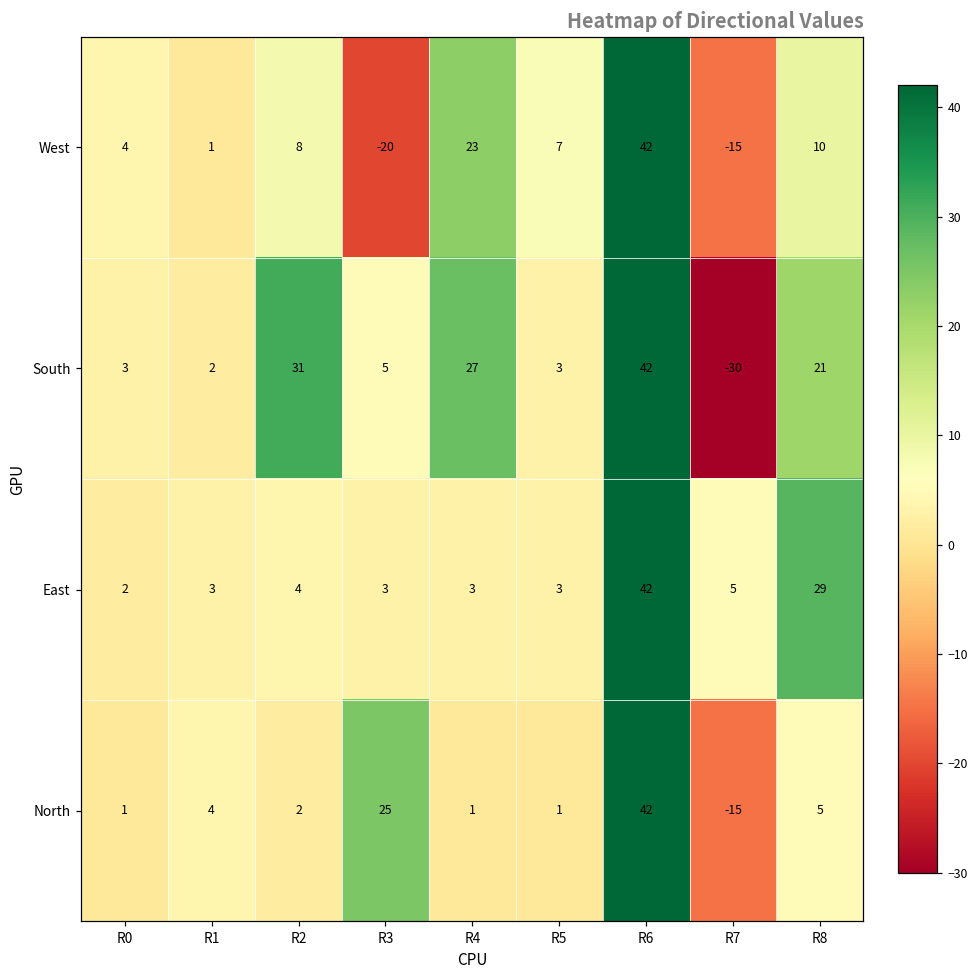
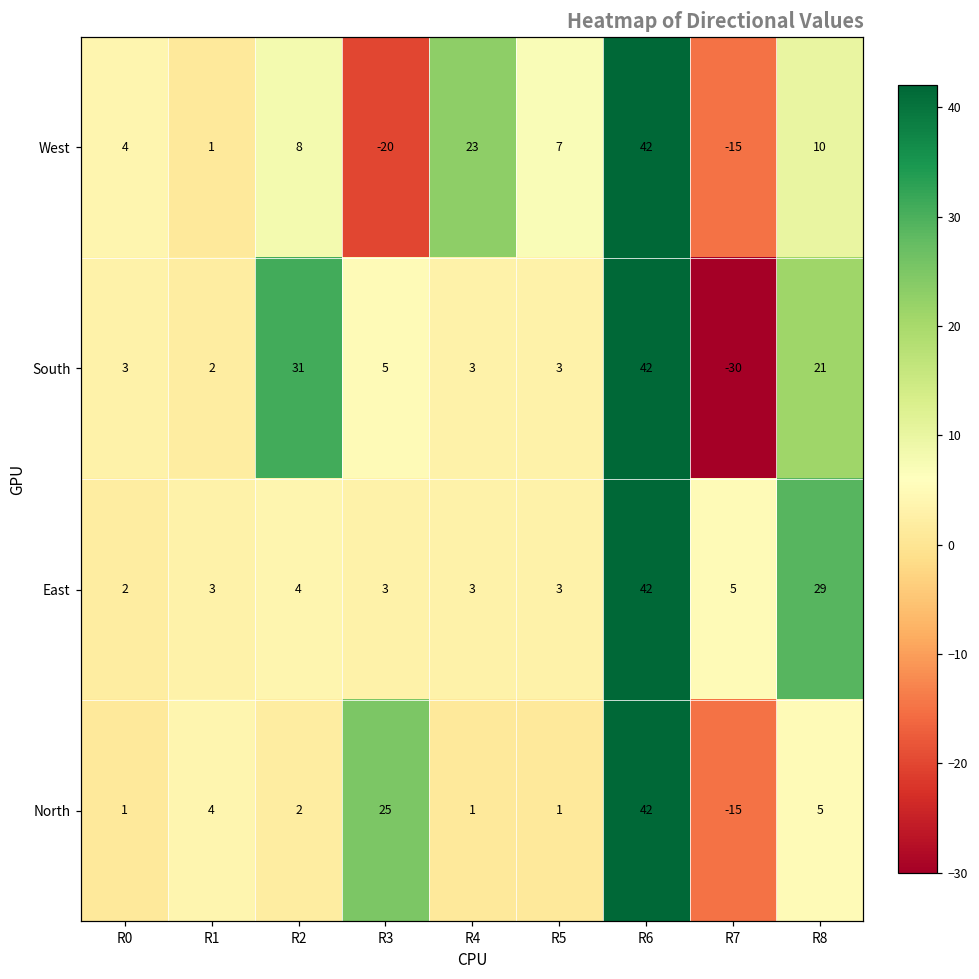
  {
    "West": {
      "R0": 4,
      "R1": 1,
      "R2": 8,
      "R3": -20,
      "R4": 23,
      "R5": 7,
      "R6": 42,
      "R7": -15,
      "R8": 10
    },
    "South": {
      "R0": 3,
      "R1": 2,
      "R2": 31,
      "R3": 5,
-     "R4": 27,
+     "R4": 3,
      "R5": 3,
      "R6": 42,
      "R7": -30,
      "R8": 21
    },
    "East": {
      "R0": 2,
      "R1": 3,
      "R2": 4,
      "R3": 3,
      "R4": 3,
      "R5": 3,
      "R6": 42,
      "R7": 5,
      "R8": 29
    },
    "North": {
      "R0": 1,
      "R1": 4,
      "R2": 2,
      "R3": 25,
      "R4": 1,
      "R5": 1,
      "R6": 42,
      "R7": -15,
      "R8": 5
    }
  }
